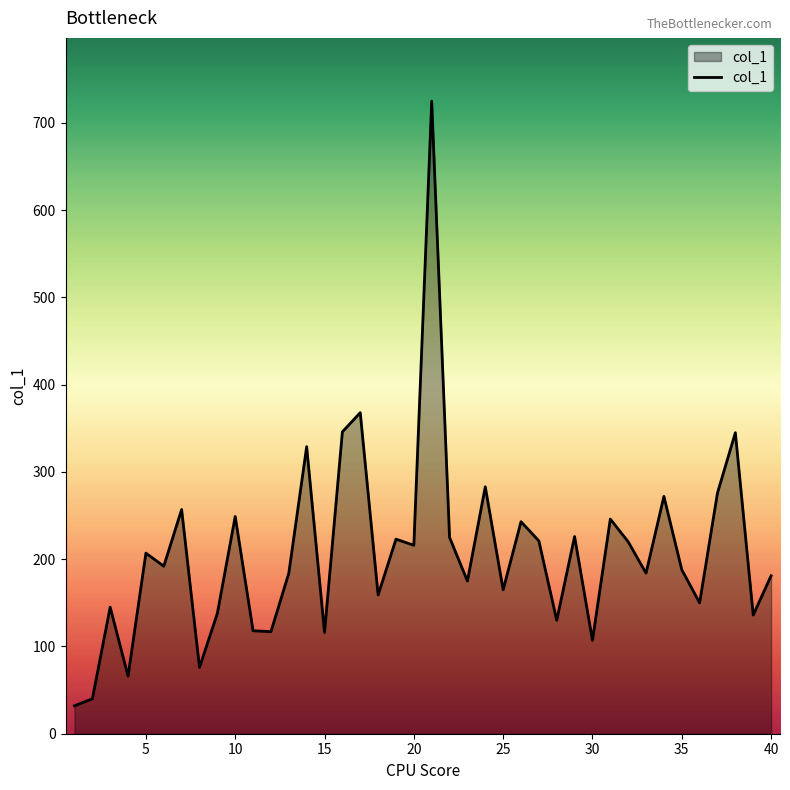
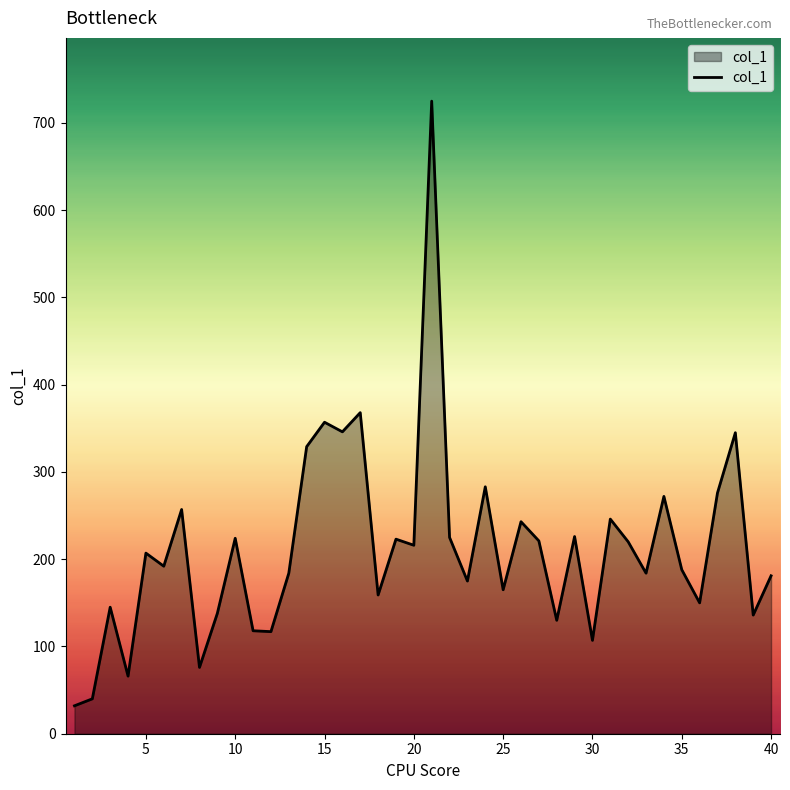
  {
    "5": 210,
-   "10": 250,
-   "15": 120,
+   "10": 220,
+   "15": 360,
    "20": 220,
    "25": 170,
    "30": 110,
    "35": 190,
    "40": 180
  }
